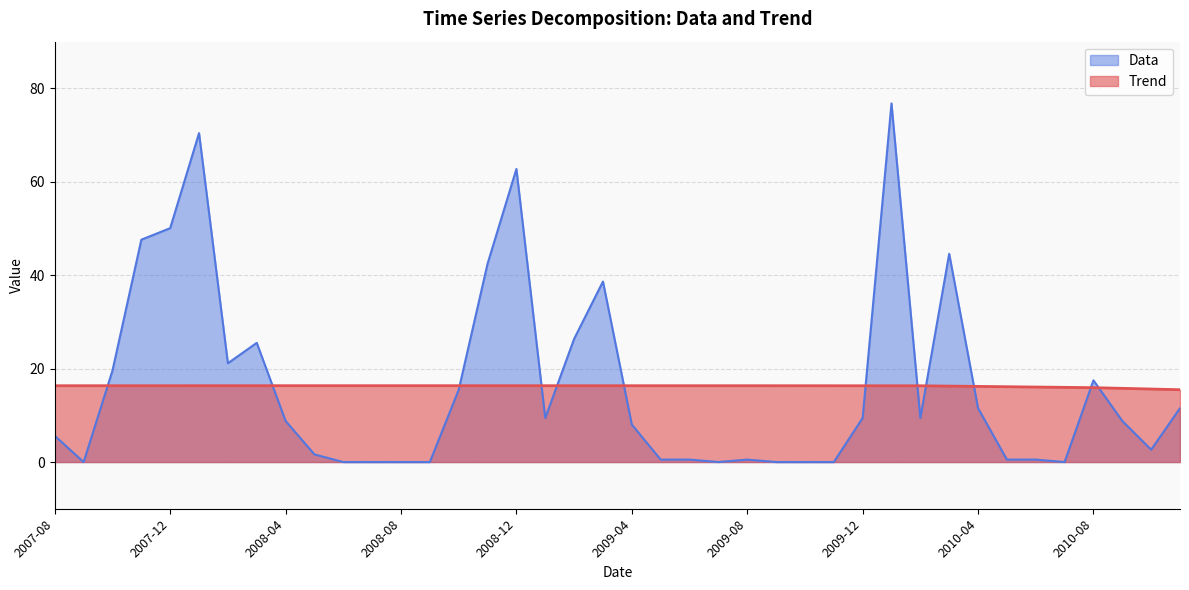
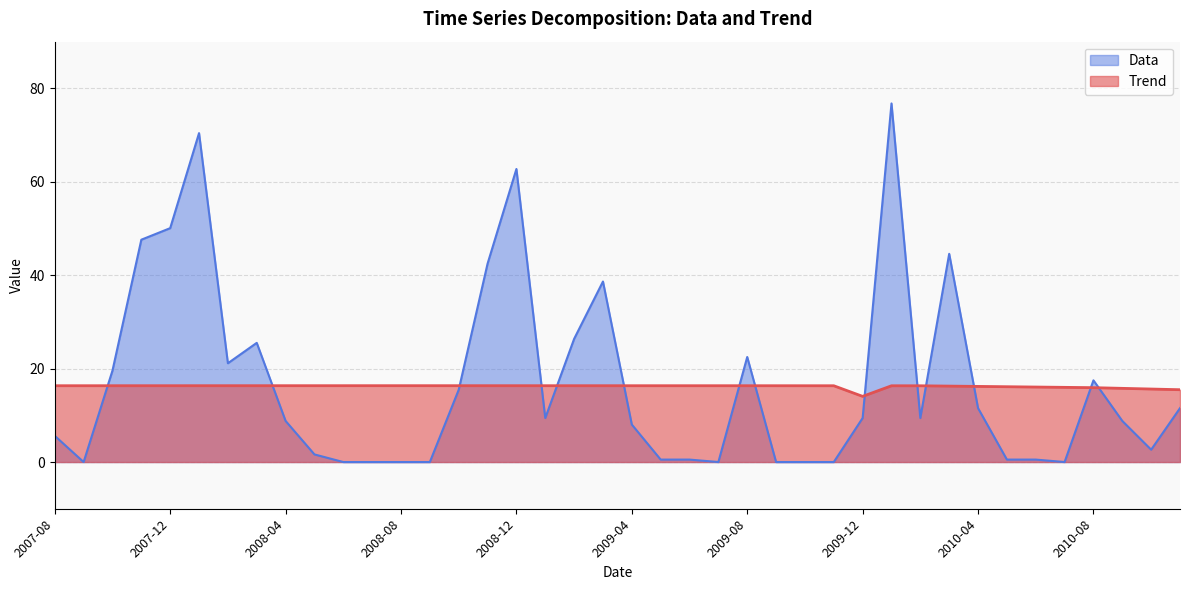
  {
    "Data": {
      "2007-08": 6,
      "2007-12": 50,
      "2008-04": 9,
      "2008-08": 0,
      "2008-12": 63,
      "2009-04": 8,
-     "2009-08": 1,
+     "2009-08": 22,
      "2009-12": 9,
      "2010-04": 12,
      "2010-08": 17
    },
    "Trend": {
      "2007-08": 16,
      "2007-12": 16,
      "2008-04": 16,
      "2008-08": 16,
      "2008-12": 16,
      "2009-04": 16,
      "2009-08": 16,
-     "2009-12": 16,
+     "2009-12": 14,
      "2010-04": 16,
      "2010-08": 16
    }
  }
